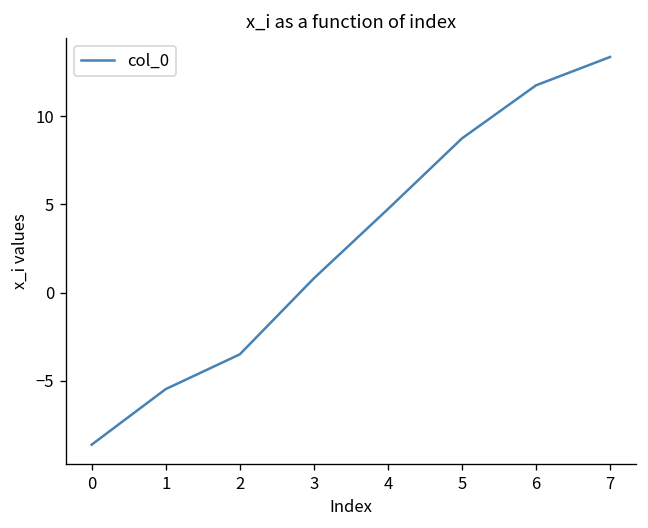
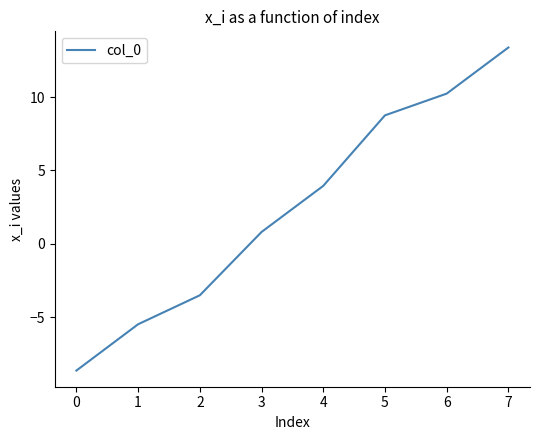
  {
    "0": -8.6,
    "1": -5.5,
    "2": -3.5,
    "3": 0.8,
-   "4": 4.7,
+   "4": 3.9,
    "5": 8.8,
-   "6": 11.8,
+   "6": 10.2,
    "7": 13.4
  }
